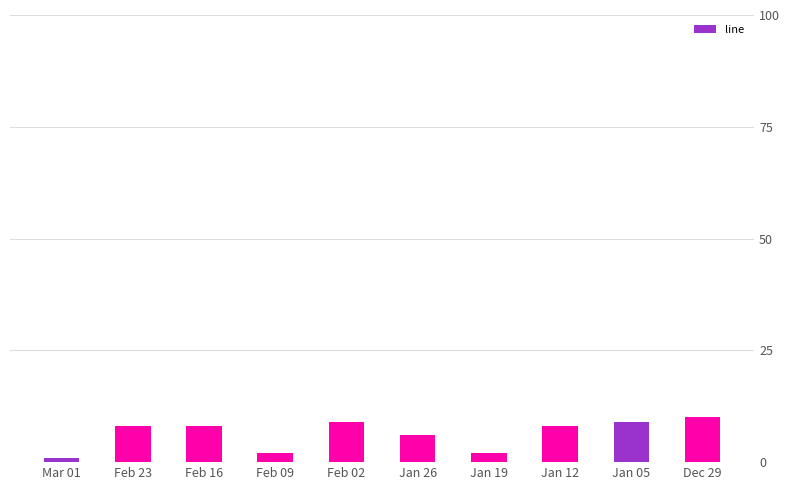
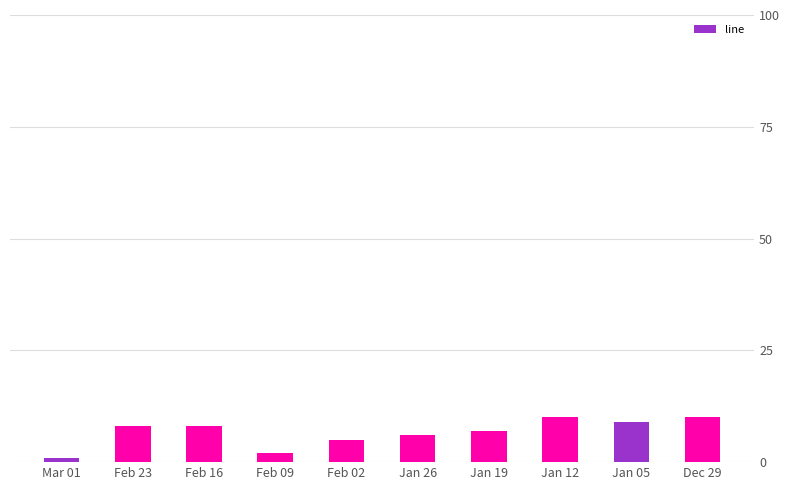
  {
    "Mar 01": 1,
    "Feb 23": 8,
    "Feb 16": 8,
    "Feb 09": 2,
-   "Feb 02": 9,
+   "Feb 02": 5,
    "Jan 26": 6,
-   "Jan 19": 2,
-   "Jan 12": 8,
+   "Jan 19": 7,
+   "Jan 12": 10,
    "Jan 05": 9,
    "Dec 29": 10
  }
